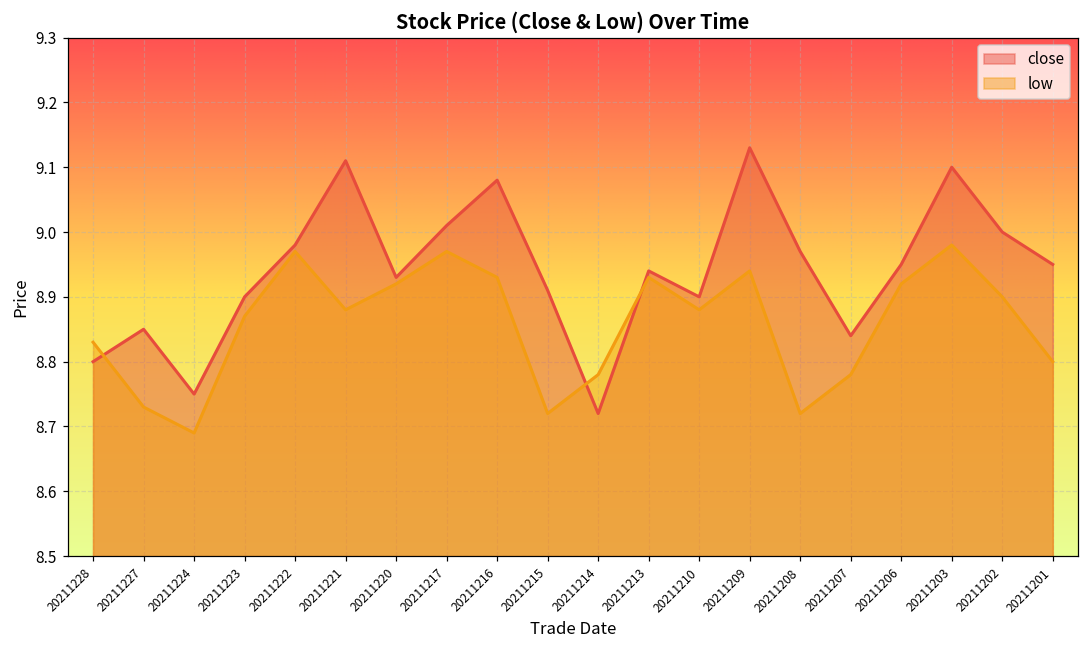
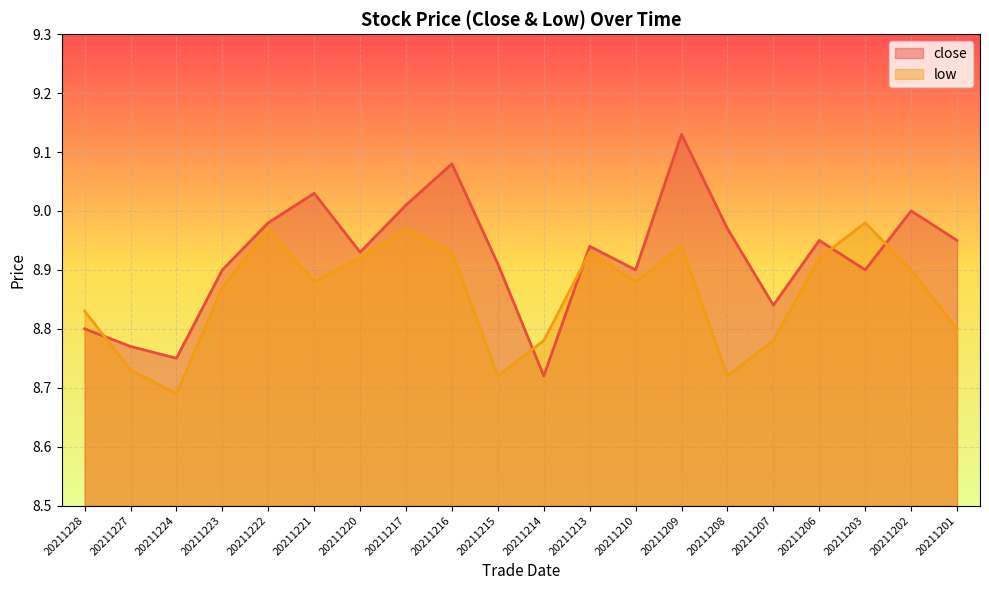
  {
    "close": {
      "20211228": 8.80,
-     "20211227": 8.85,
+     "20211227": 8.77,
      "20211224": 8.75,
      "20211223": 8.90,
      "20211222": 8.98,
-     "20211221": 9.11,
+     "20211221": 9.03,
      "20211220": 8.93,
      "20211217": 9.01,
      "20211216": 9.08,
      "20211215": 8.91,
      "20211214": 8.72,
      "20211213": 8.94,
      "20211210": 8.90,
      "20211209": 9.13,
      "20211208": 8.97,
      "20211207": 8.84,
      "20211206": 8.95,
-     "20211203": 9.1,
+     "20211203": 8.9,
      "20211202": 9.00,
      "20211201": 8.95
    },
    "low": {
      "20211228": 8.83,
      "20211227": 8.73,
      "20211224": 8.69,
      "20211223": 8.87,
      "20211222": 8.97,
      "20211221": 8.88,
      "20211220": 8.92,
      "20211217": 8.97,
      "20211216": 8.93,
      "20211215": 8.72,
      "20211214": 8.78,
      "20211213": 8.93,
      "20211210": 8.88,
      "20211209": 8.94,
      "20211208": 8.72,
      "20211207": 8.78,
      "20211206": 8.92,
      "20211203": 8.98,
      "20211202": 8.90,
      "20211201": 8.80
    }
  }
